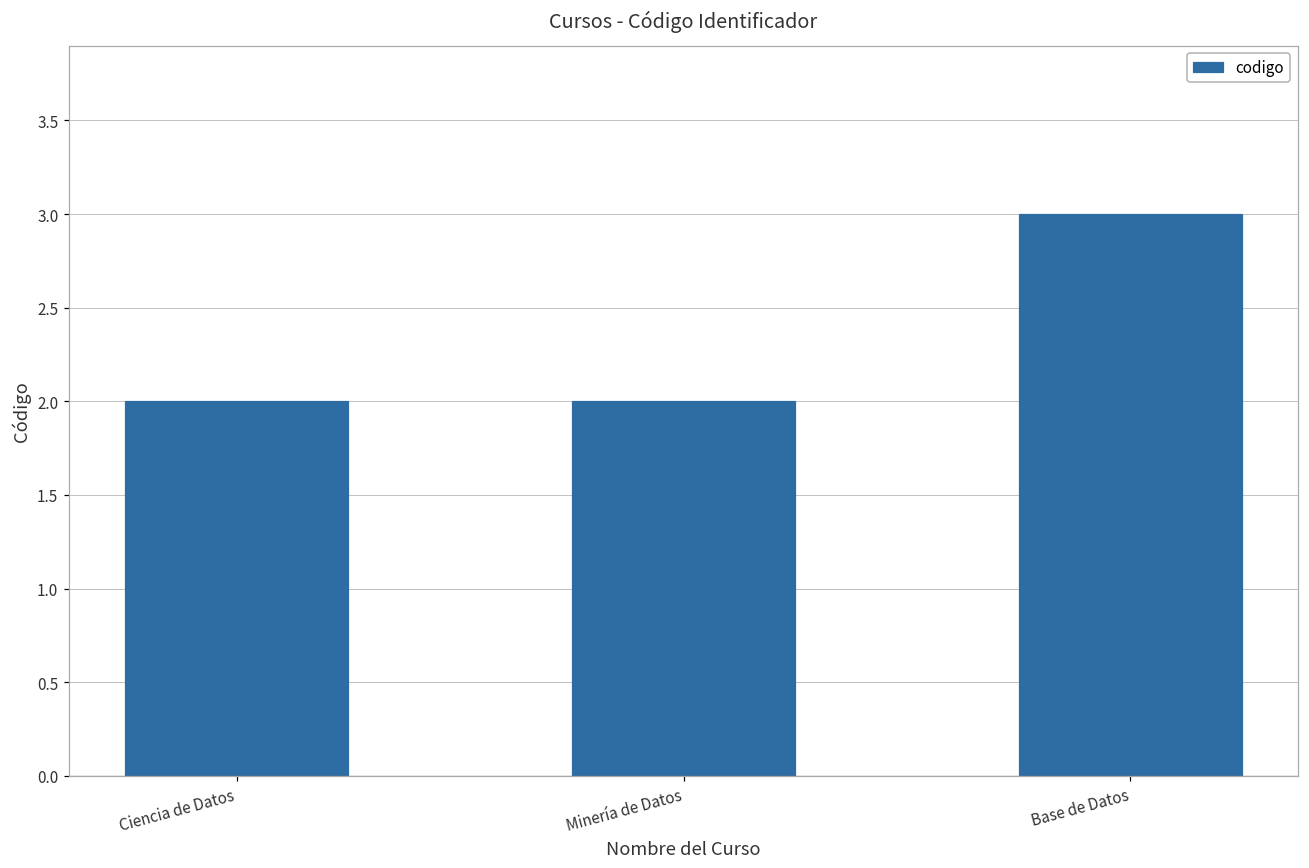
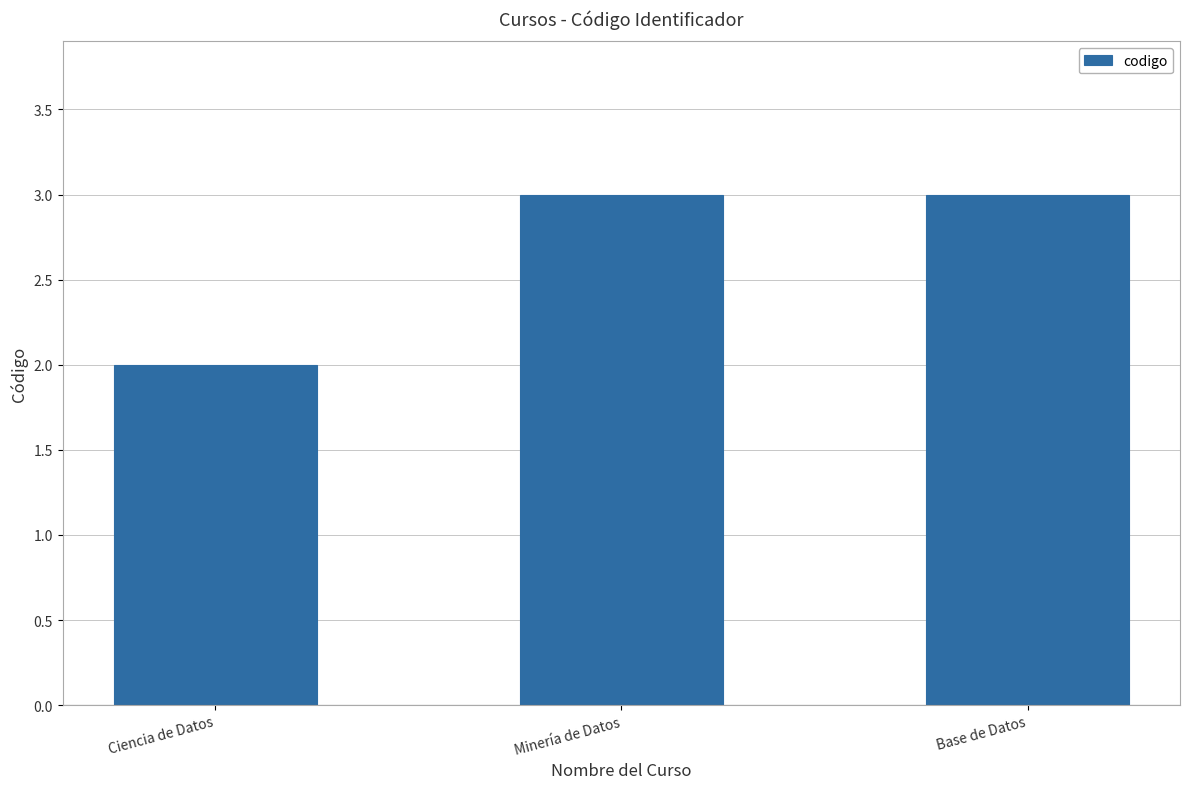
  {
    "Ciencia de Datos": 2,
-   "Minería de Datos": 2,
+   "Minería de Datos": 3,
    "Base de Datos": 3
  }
